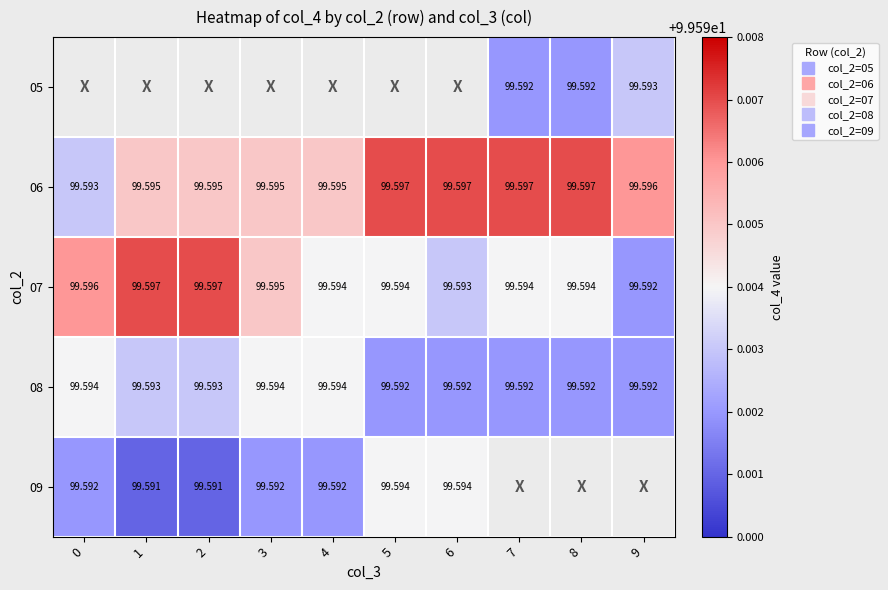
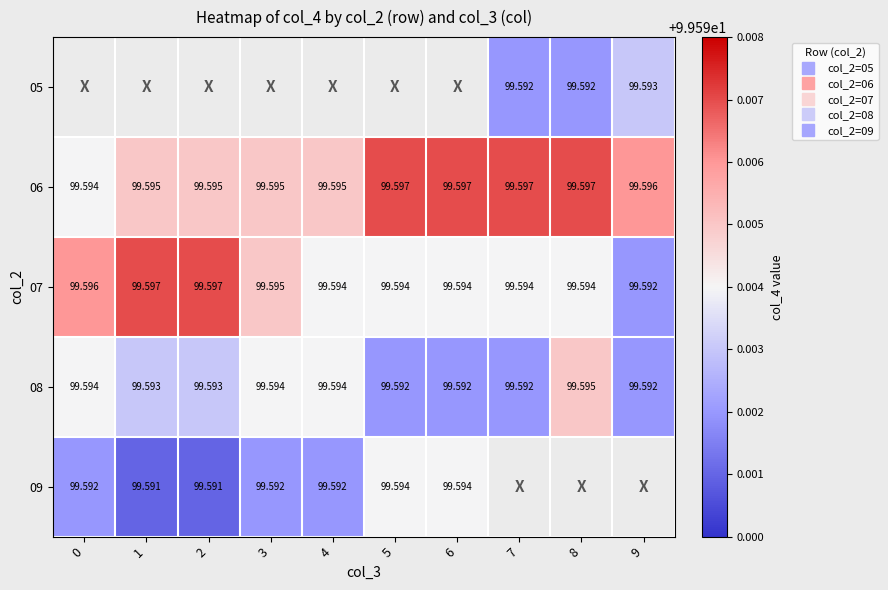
  {
    "05": {
      "7": 99.592,
      "8": 99.592,
      "9": 99.593
    },
    "06": {
-     "0": 99.593,
+     "0": 99.594,
      "1": 99.595,
      "2": 99.595,
      "3": 99.595,
      "4": 99.595,
      "5": 99.597,
      "6": 99.597,
      "7": 99.597,
      "8": 99.597,
      "9": 99.596
    },
    "07": {
      "0": 99.596,
      "1": 99.597,
      "2": 99.597,
      "3": 99.595,
      "4": 99.594,
      "5": 99.594,
-     "6": 99.593,
+     "6": 99.594,
      "7": 99.594,
      "8": 99.594,
      "9": 99.592
    },
    "08": {
      "0": 99.594,
      "1": 99.593,
      "2": 99.593,
      "3": 99.594,
      "4": 99.594,
      "5": 99.592,
      "6": 99.592,
      "7": 99.592,
-     "8": 99.592,
+     "8": 99.595,
      "9": 99.592
    },
    "09": {
      "0": 99.592,
      "1": 99.591,
      "2": 99.591,
      "3": 99.592,
      "4": 99.592,
      "5": 99.594,
      "6": 99.594
    }
  }
